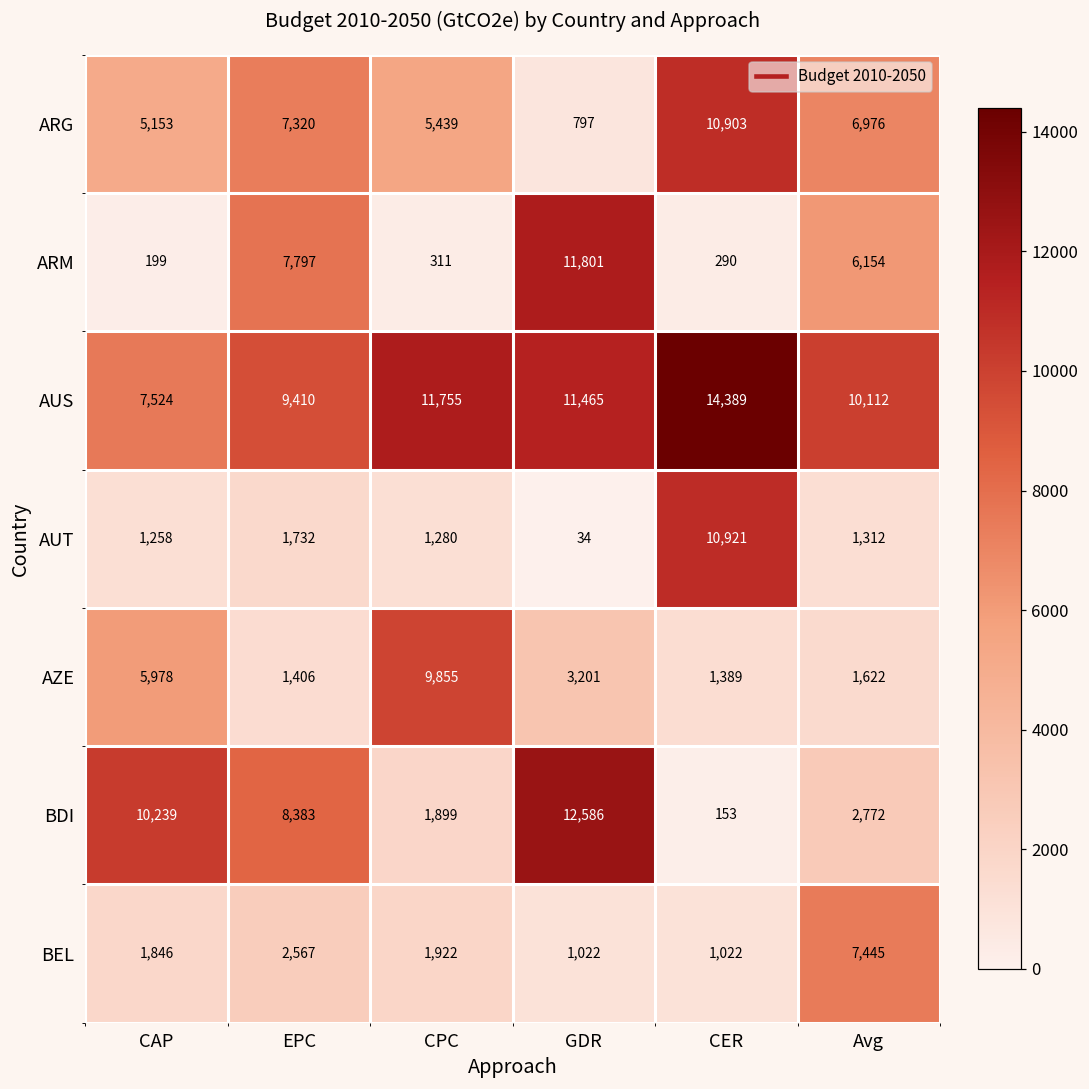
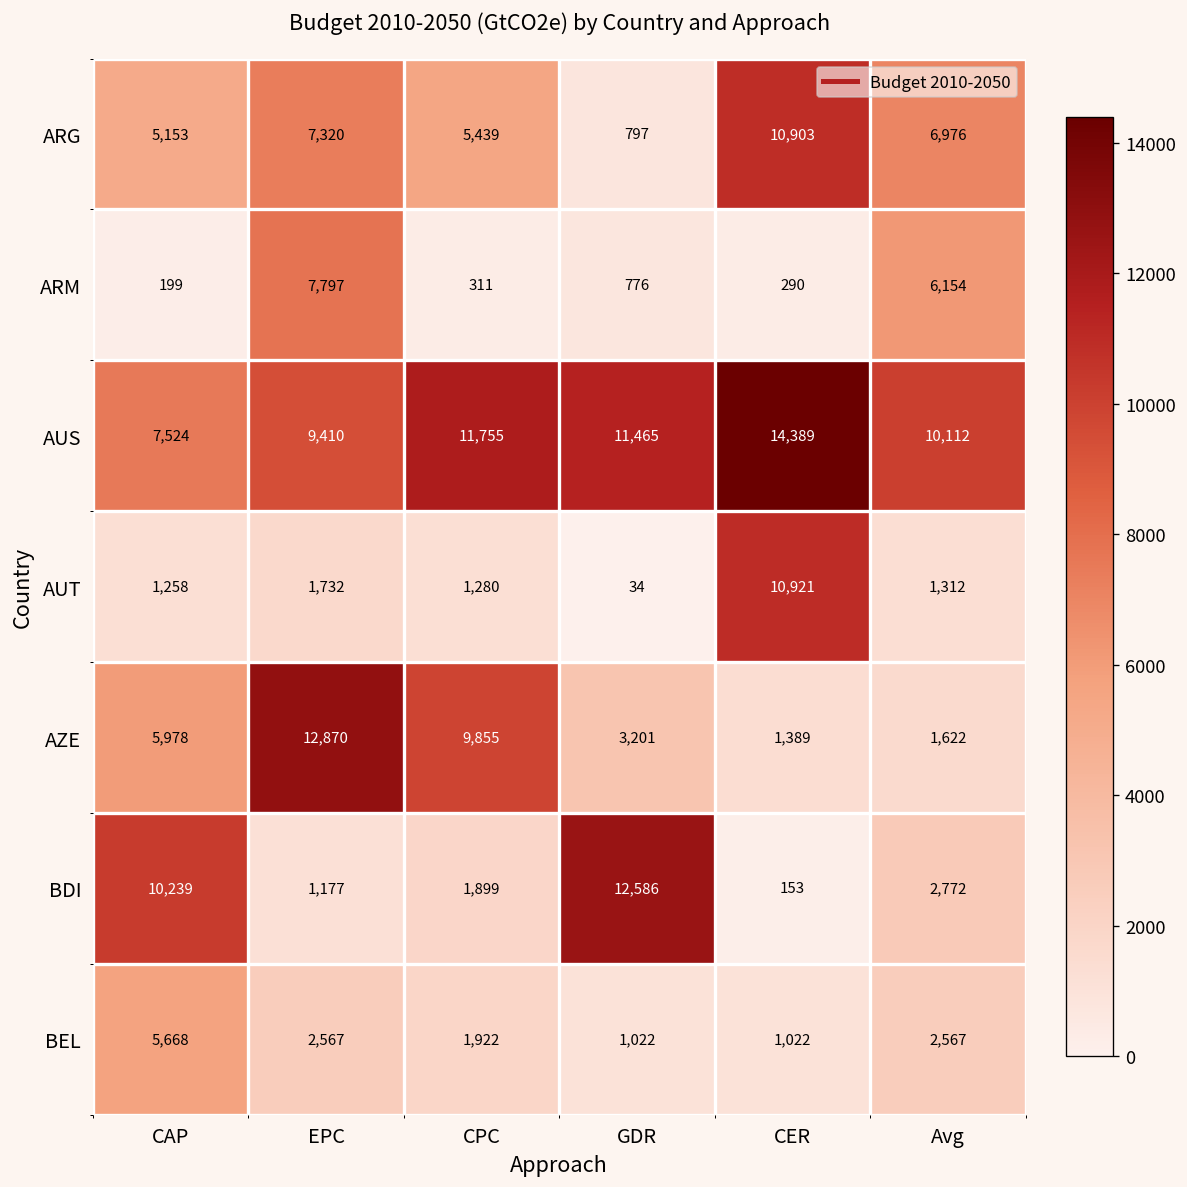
  {
    "ARG": {
      "CAP": "5,153",
      "EPC": "7,320",
      "CPC": "5,439",
      "GDR": "797",
      "CER": "10,903",
      "Avg": "6,976"
    },
    "ARM": {
      "CAP": "199",
      "EPC": "7,797",
      "CPC": "311",
-     "GDR": "11,801",
+     "GDR": "776",
      "CER": "290",
      "Avg": "6,154"
    },
    "AUS": {
      "CAP": "7,524",
      "EPC": "9,410",
      "CPC": "11,755",
      "GDR": "11,465",
      "CER": "14,389",
      "Avg": "10,112"
    },
    "AUT": {
      "CAP": "1,258",
      "EPC": "1,732",
      "CPC": "1,280",
      "GDR": "34",
      "CER": "10,921",
      "Avg": "1,312"
    },
    "AZE": {
      "CAP": "5,978",
-     "EPC": "1,406",
+     "EPC": "12,870",
      "CPC": "9,855",
      "GDR": "3,201",
      "CER": "1,389",
      "Avg": "1,622"
    },
    "BDI": {
      "CAP": "10,239",
-     "EPC": "8,383",
+     "EPC": "1,177",
      "CPC": "1,899",
      "GDR": "12,586",
      "CER": "153",
      "Avg": "2,772"
    },
    "BEL": {
-     "CAP": "1,846",
+     "CAP": "5,668",
      "EPC": "2,567",
      "CPC": "1,922",
      "GDR": "1,022",
      "CER": "1,022",
-     "Avg": "7,445"
+     "Avg": "2,567"
    }
  }
